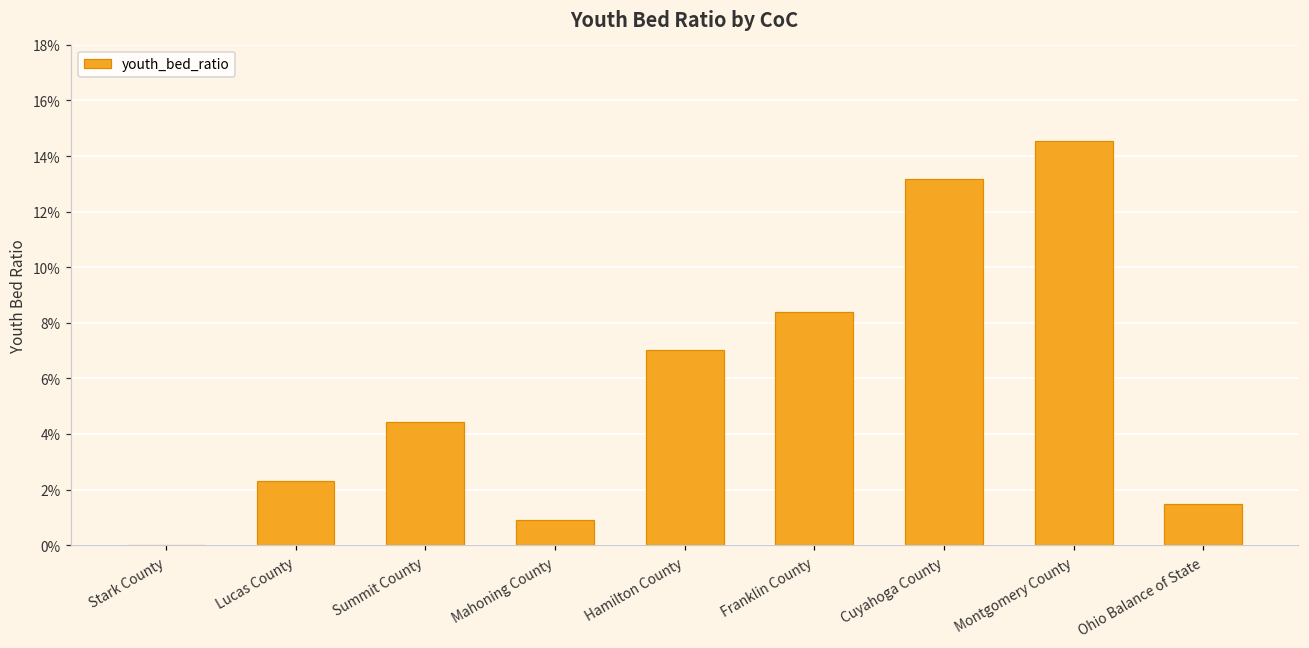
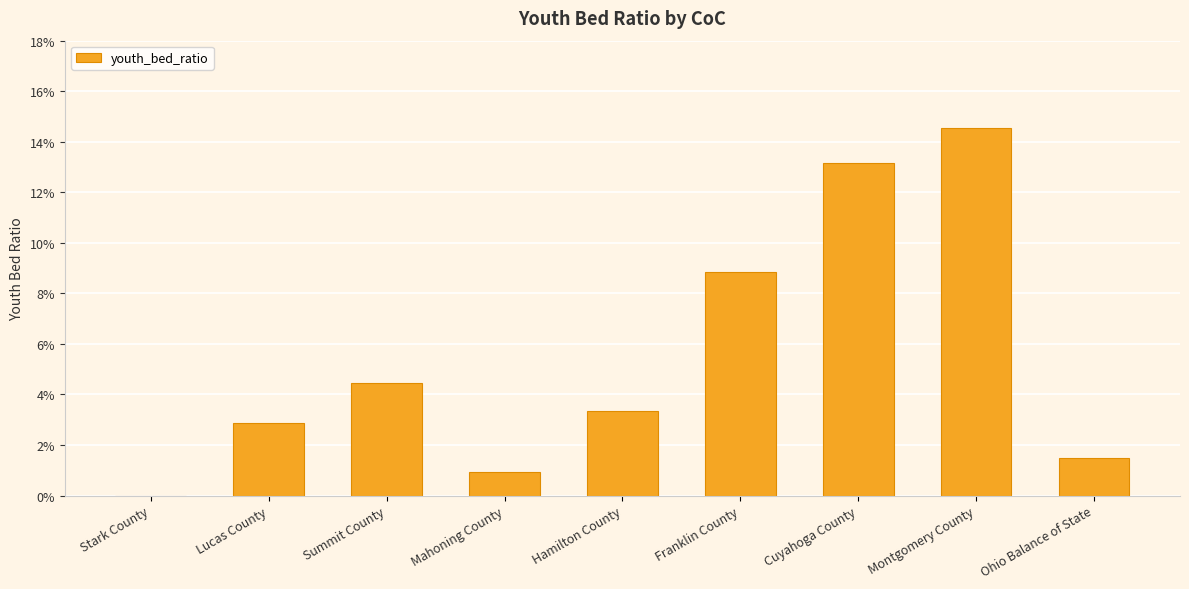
  {
    "Stark County": "0.0%",
-   "Lucas County": "2.3%",
+   "Lucas County": "2.9%",
    "Summit County": "4.4%",
    "Mahoning County": "0.9%",
-   "Hamilton County": "7.0%",
-   "Franklin County": "8.4%",
+   "Hamilton County": "3.3%",
+   "Franklin County": "8.9%",
    "Cuyahoga County": "13.2%",
    "Montgomery County": "14.6%",
    "Ohio Balance of State": "1.5%"
  }
